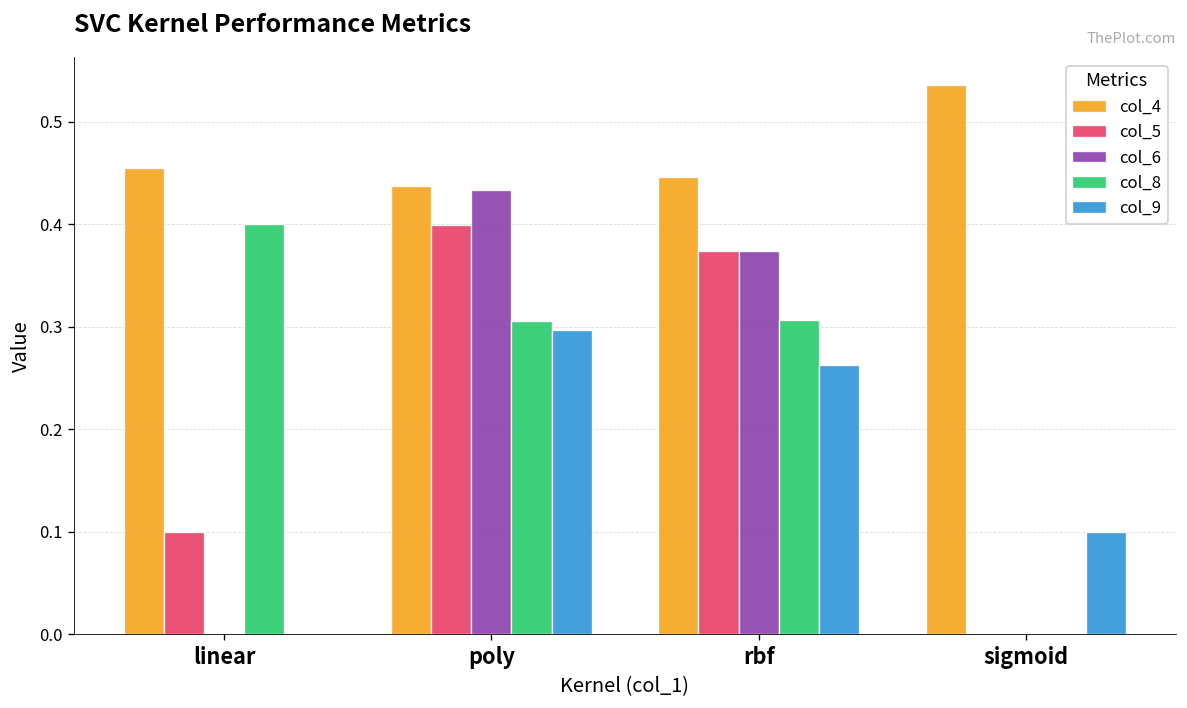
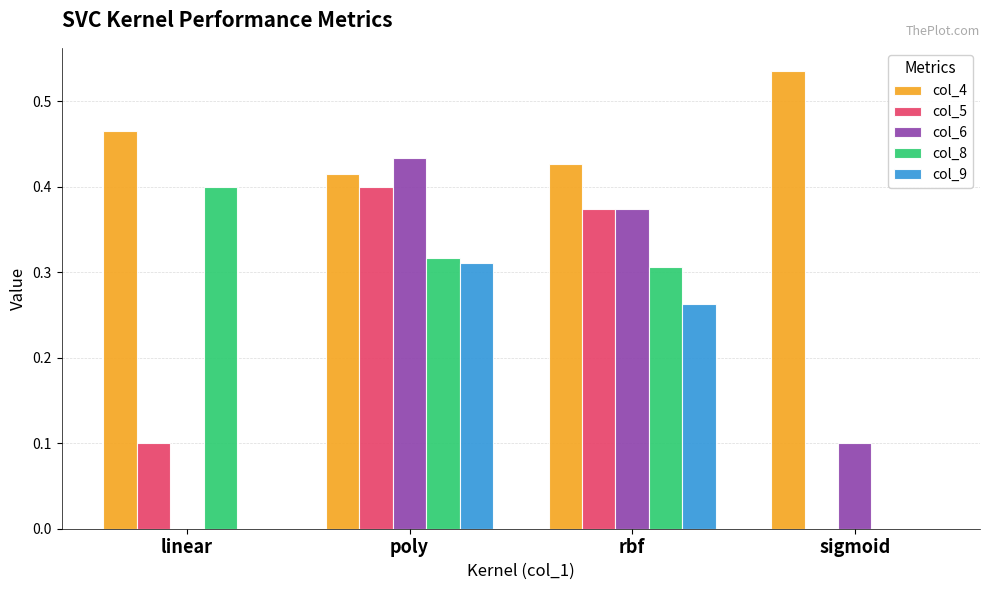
  {
    "col_4": {
-     "linear": 0.45,
-     "poly": 0.44,
-     "rbf": 0.45,
+     "linear": 0.47,
+     "poly": 0.41,
+     "rbf": 0.43,
      "sigmoid": 0.54
    },
    "col_5": {
      "linear": 0.10,
      "poly": 0.40,
      "rbf": 0.37,
      "sigmoid": 0.00
    },
    "col_6": {
      "linear": 0.0,
      "poly": 0.43,
      "rbf": 0.37,
-     "sigmoid": 0.0
+     "sigmoid": 0.1
    },
    "col_8": {
      "linear": 0.40,
-     "poly": 0.31,
+     "poly": 0.32,
      "rbf": 0.31,
      "sigmoid": 0.00
    },
    "col_9": {
      "linear": 0.00,
-     "poly": 0.30,
+     "poly": 0.31,
      "rbf": 0.26,
-     "sigmoid": 0.1
+     "sigmoid": 0.0
    }
  }
